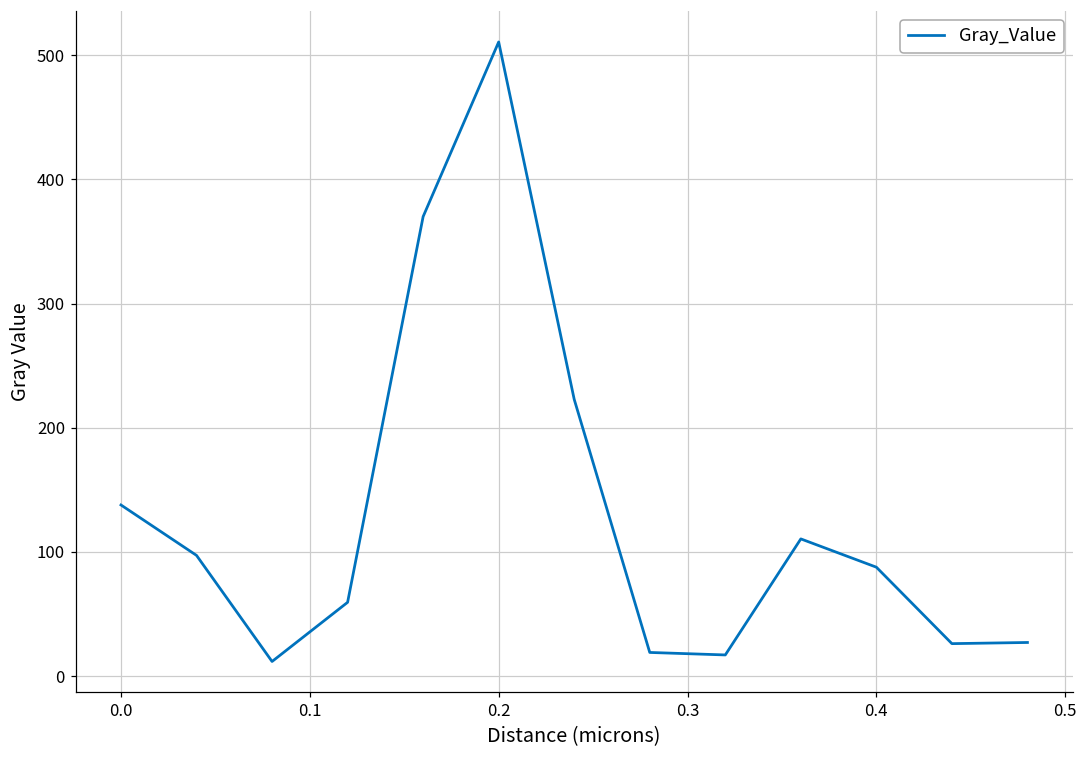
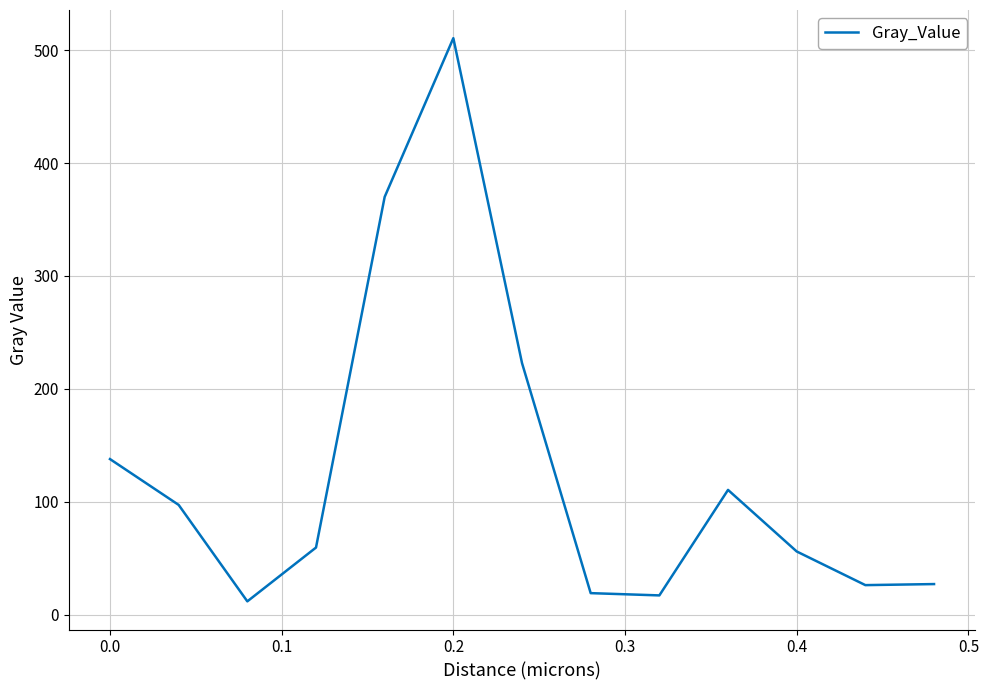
  {
    "0.0": 138,
    "0.2": 511,
-   "0.4": 88
+   "0.4": 56
  }
